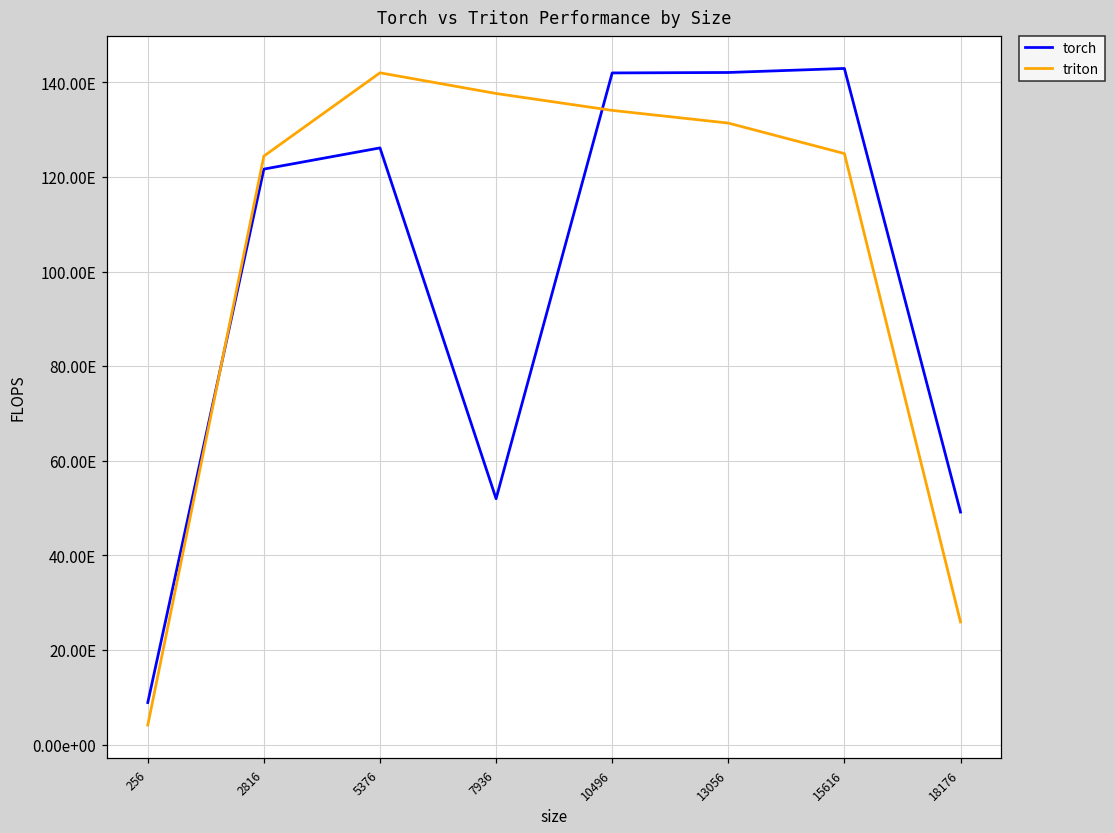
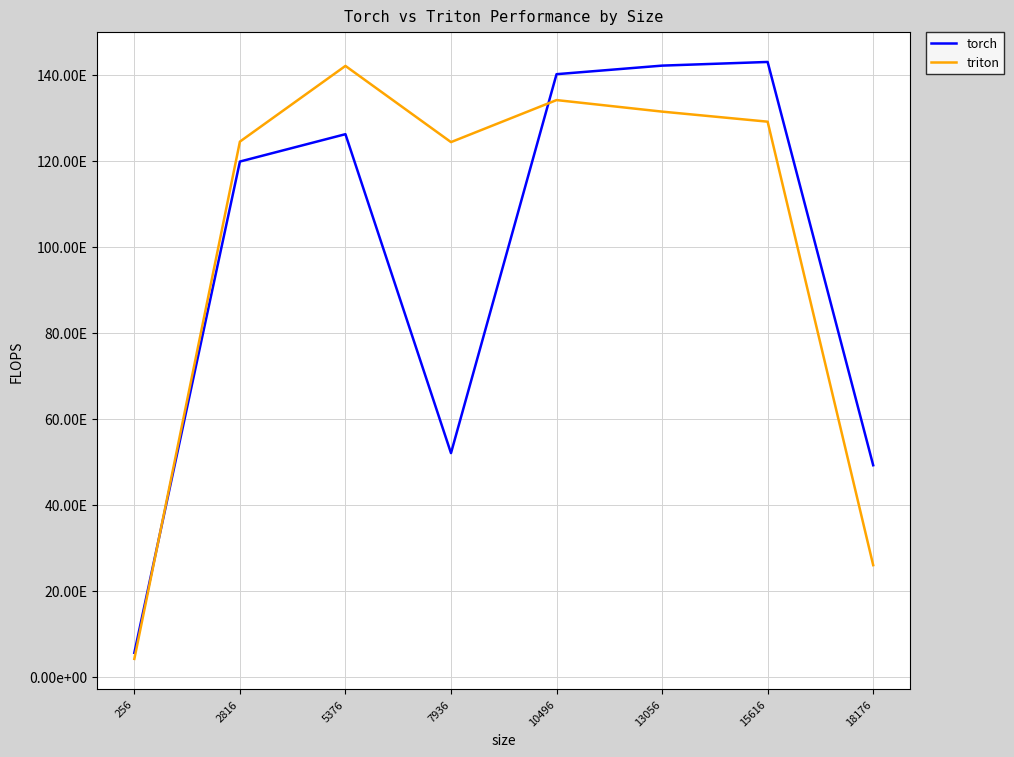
  {
    "torch": {
-     "256": "9E",
-     "2816": "122E",
+     "256": "6E",
+     "2816": "120E",
      "5376": "126E",
      "7936": "52E",
-     "10496": "142E",
+     "10496": "140E",
      "13056": "142E",
      "15616": "143E",
      "18176": "49E"
    },
    "triton": {
      "256": "4E",
      "2816": "124E",
      "5376": "142E",
-     "7936": "138E",
+     "7936": "124E",
      "10496": "134E",
      "13056": "131E",
-     "15616": "125E",
+     "15616": "129E",
      "18176": "26E"
    }
  }
